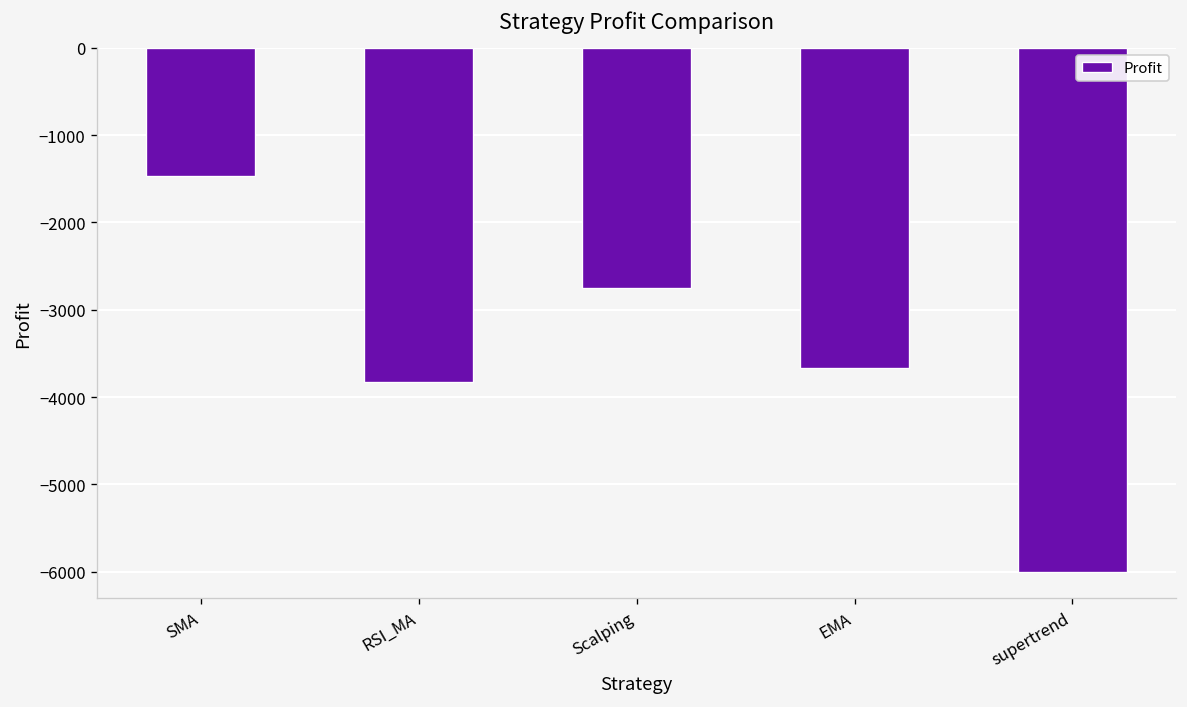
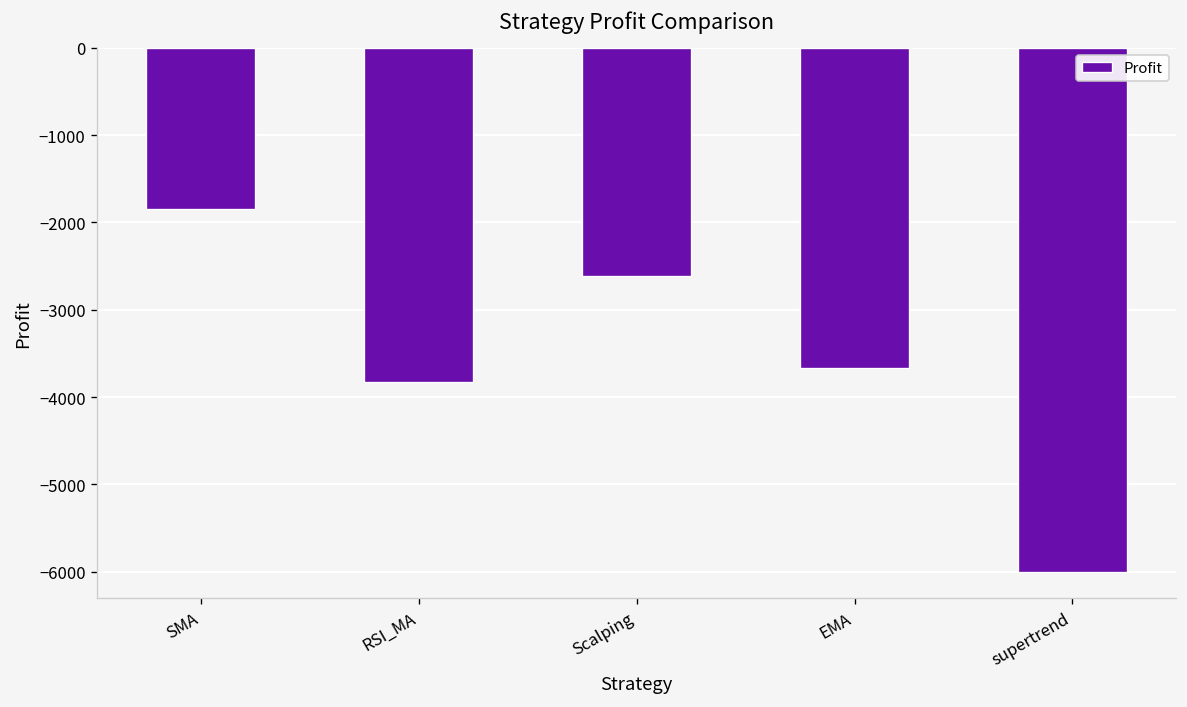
  {
-   "SMA": -1500,
+   "SMA": -1800,
    "RSI_MA": -3800,
-   "Scalping": -2800,
+   "Scalping": -2600,
    "EMA": -3700,
    "supertrend": -6000
  }
